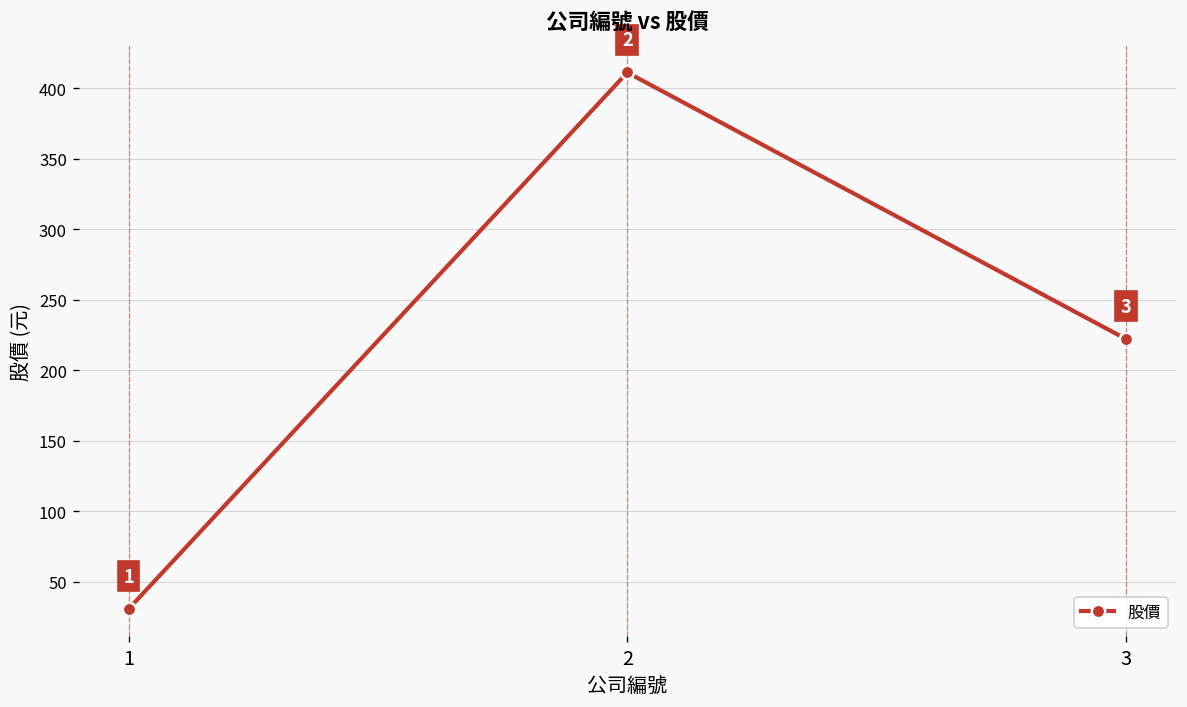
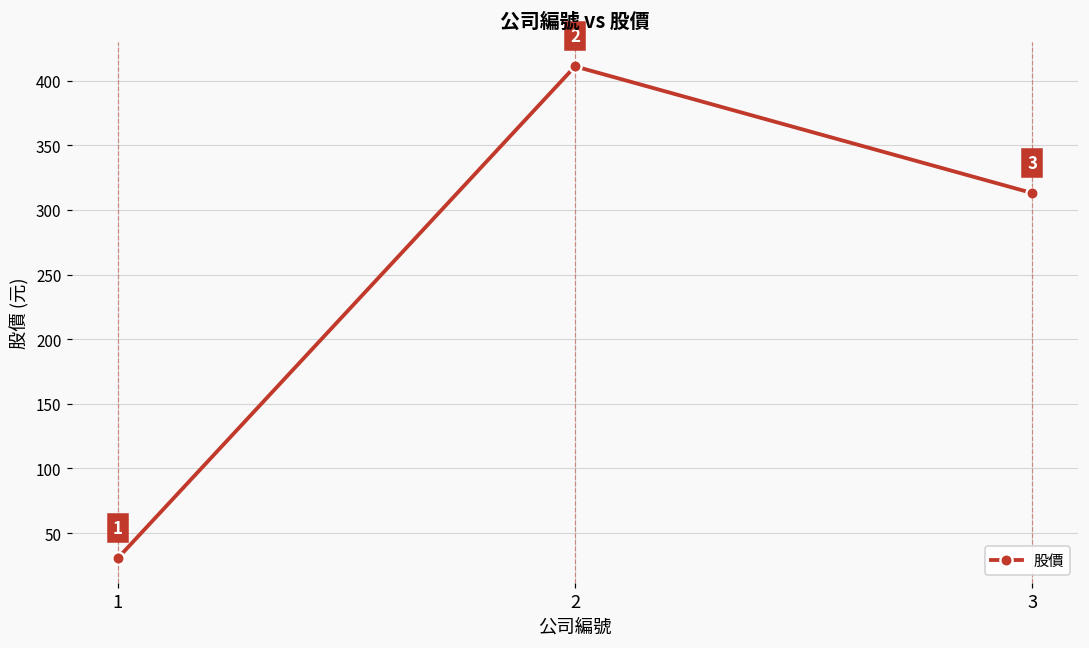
  {
-   "3": 222
+   "3": 313
  }
